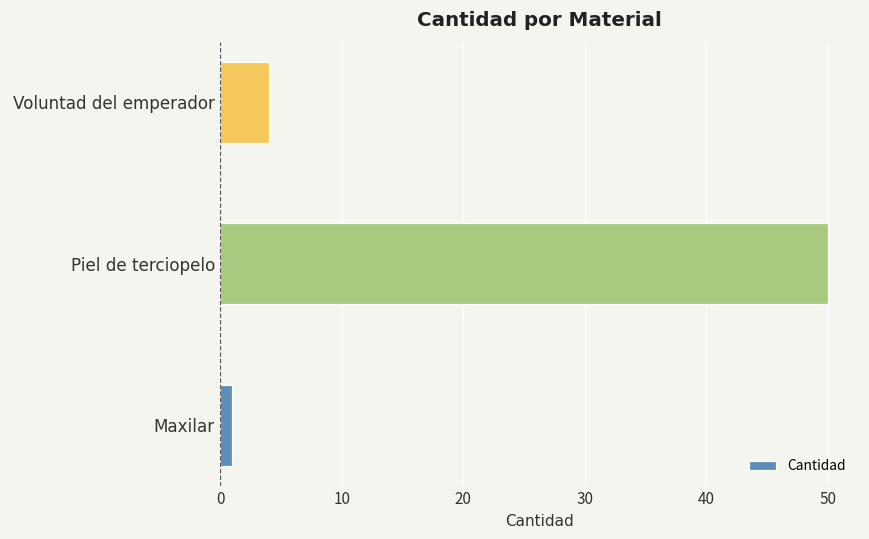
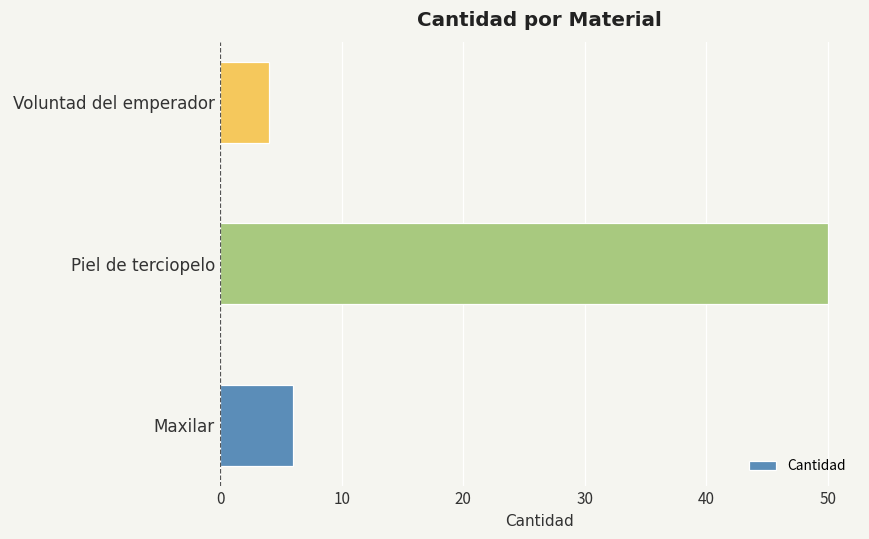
  {
    "Voluntad del emperador": 4,
    "Piel de terciopelo": 50,
-   "Maxilar": 1
+   "Maxilar": 6
  }
